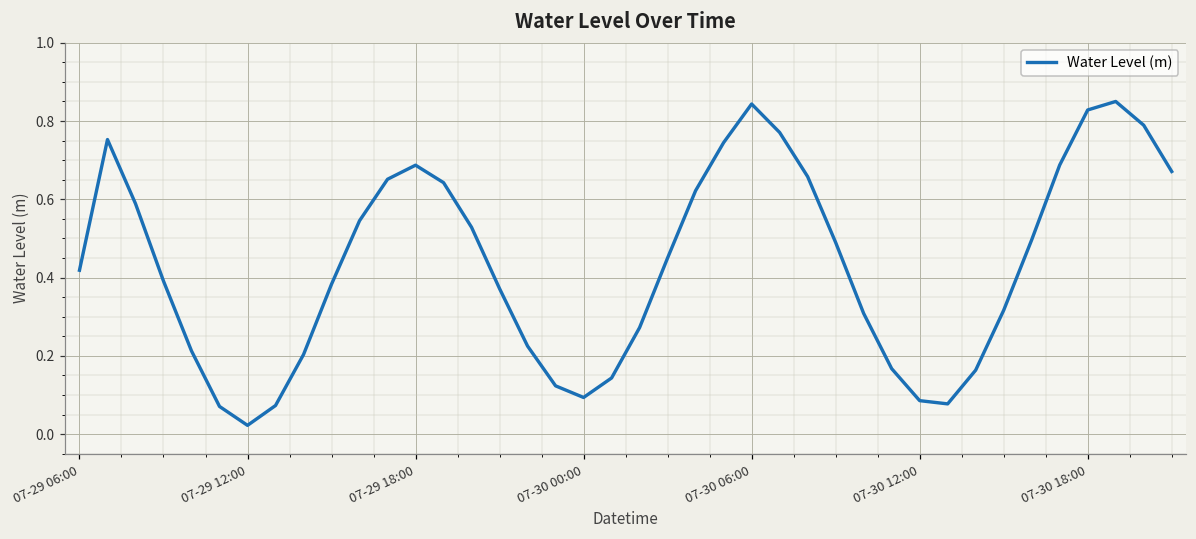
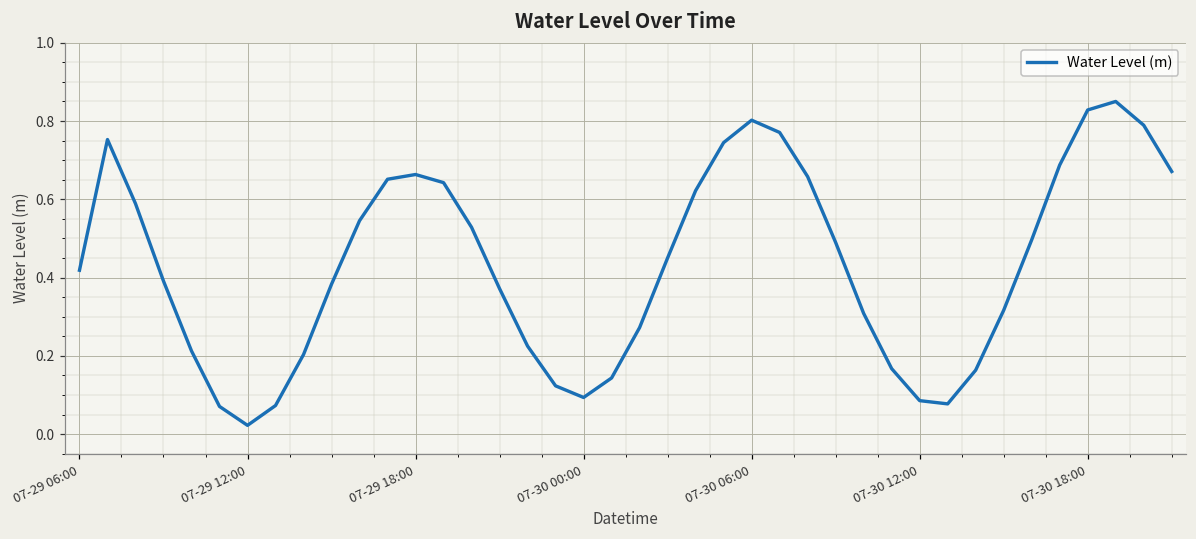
  {
    "07-29 06:00": 0.42,
    "07-29 12:00": 0.02,
-   "07-29 18:00": 0.69,
+   "07-29 18:00": 0.66,
    "07-30 00:00": 0.09,
-   "07-30 06:00": 0.84,
+   "07-30 06:00": 0.80,
    "07-30 12:00": 0.09,
    "07-30 18:00": 0.83
  }
